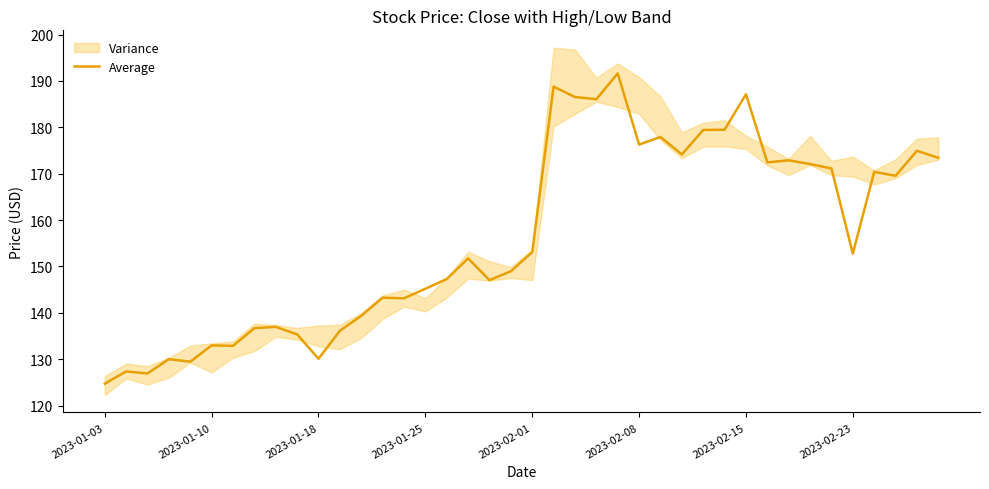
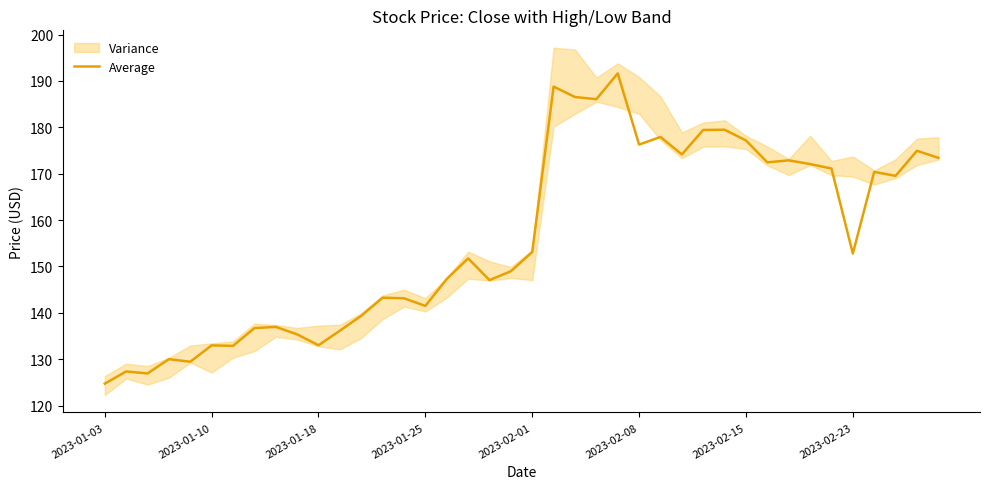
  {
    "Average": {
      "2023-01-03": 125,
-     "2023-01-18": 130,
-     "2023-01-25": 145,
+     "2023-01-18": 133,
+     "2023-01-25": 142,
      "2023-02-08": 176,
-     "2023-02-15": 187,
+     "2023-02-15": 177,
      "2023-02-23": 153
    }
  }
